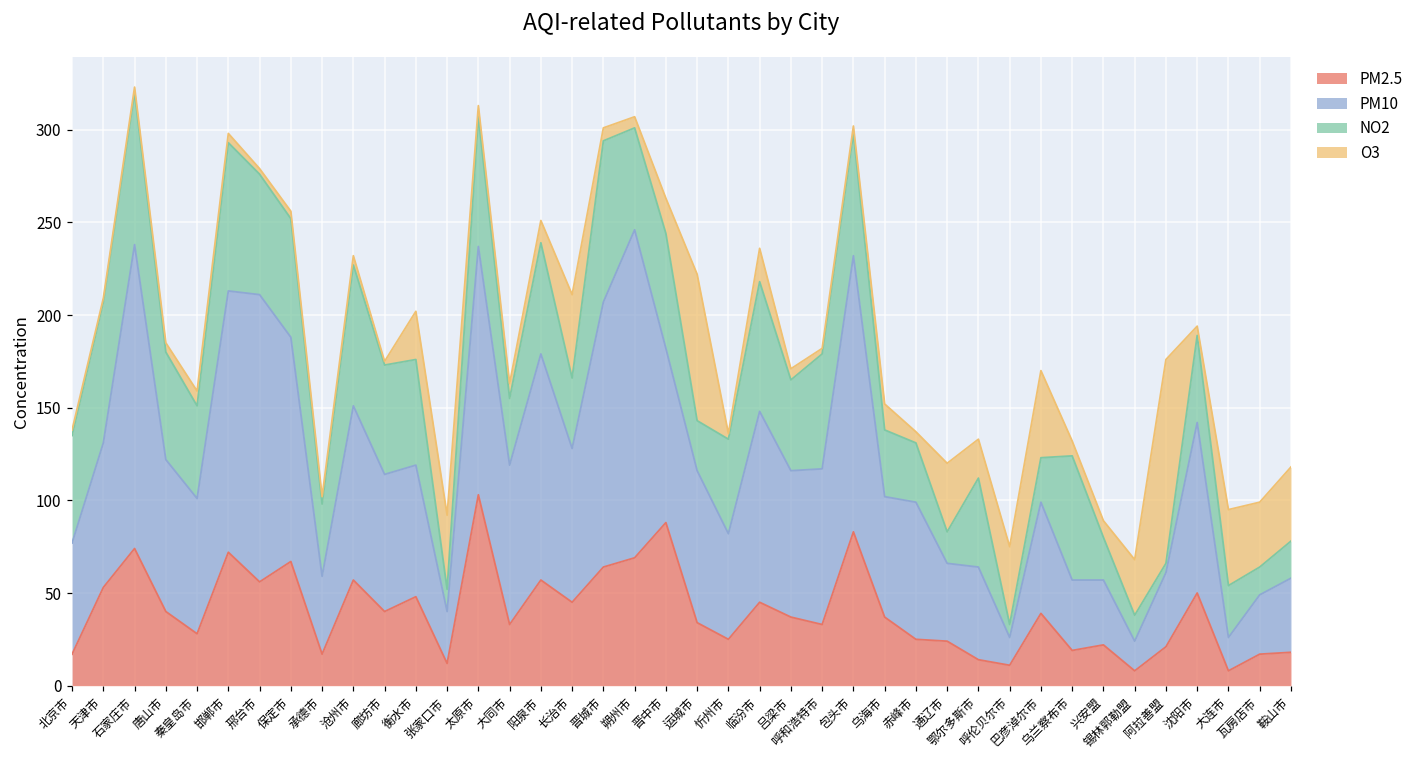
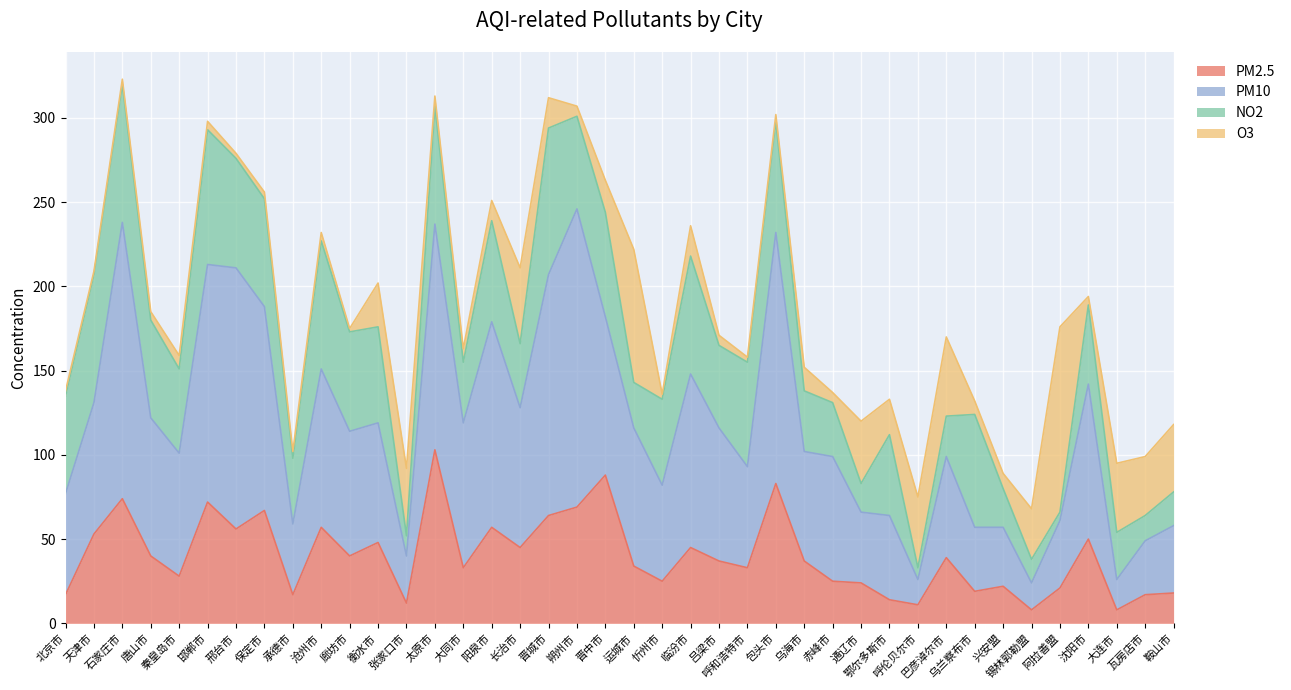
  {
    "PM2.5": {
      "北京市": 17,
      "天津市": 53,
      "石家庄市": 74,
      "唐山市": 40,
      "秦皇岛市": 28,
      "邯郸市": 72,
      "邢台市": 56,
      "保定市": 67,
      "承德市": 17,
      "沧州市": 57,
      "廊坊市": 40,
      "衡水市": 48,
      "张家口市": 12,
      "太原市": 103,
      "大同市": 33,
      "阳泉市": 57,
      "长治市": 45,
      "晋城市": 64,
      "朔州市": 69,
      "晋中市": 88,
      "运城市": 34,
      "忻州市": 25,
      "临汾市": 45,
      "吕梁市": 37,
      "呼和浩特市": 33,
      "包头市": 83,
      "乌海市": 37,
      "赤峰市": 25,
      "通辽市": 24,
      "鄂尔多斯市": 14,
      "呼伦贝尔市": 11,
      "巴彦淖尔市": 39,
      "乌兰察布市": 19,
      "兴安盟": 22,
      "锡林郭勒盟": 8,
      "阿拉善盟": 21,
      "沈阳市": 50,
      "大连市": 8,
      "瓦房店市": 17,
      "鞍山市": 18
    },
    "PM10": {
      "北京市": 60,
      "天津市": 78,
      "石家庄市": 164,
      "唐山市": 82,
      "秦皇岛市": 73,
      "邯郸市": 141,
      "邢台市": 155,
      "保定市": 121,
      "承德市": 42,
      "沧州市": 94,
      "廊坊市": 74,
      "衡水市": 71,
      "张家口市": 28,
      "太原市": 134,
      "大同市": 86,
      "阳泉市": 122,
      "长治市": 83,
      "晋城市": 143,
      "朔州市": 177,
      "晋中市": 94,
      "运城市": 82,
      "忻州市": 57,
      "临汾市": 103,
      "吕梁市": 79,
-     "呼和浩特市": 84,
+     "呼和浩特市": 60,
      "包头市": 149,
      "乌海市": 65,
      "赤峰市": 74,
      "通辽市": 42,
      "鄂尔多斯市": 50,
      "呼伦贝尔市": 15,
      "巴彦淖尔市": 60,
      "乌兰察布市": 38,
      "兴安盟": 35,
      "锡林郭勒盟": 16,
      "阿拉善盟": 40,
      "沈阳市": 92,
      "大连市": 18,
      "瓦房店市": 32,
      "鞍山市": 40
    },
    "NO2": {
      "北京市": 58,
      "天津市": 76,
      "石家庄市": 82,
      "唐山市": 58,
      "秦皇岛市": 50,
      "邯郸市": 80,
      "邢台市": 65,
      "保定市": 64,
      "承德市": 39,
      "沧州市": 76,
      "廊坊市": 59,
      "衡水市": 57,
      "张家口市": 12,
      "太原市": 70,
      "大同市": 36,
      "阳泉市": 60,
      "长治市": 38,
      "晋城市": 87,
      "朔州市": 55,
      "晋中市": 62,
      "运城市": 27,
      "忻州市": 51,
      "临汾市": 70,
      "吕梁市": 49,
      "呼和浩特市": 62,
      "包头市": 66,
      "乌海市": 36,
      "赤峰市": 32,
      "通辽市": 17,
      "鄂尔多斯市": 48,
      "呼伦贝尔市": 7,
      "巴彦淖尔市": 24,
      "乌兰察布市": 67,
      "兴安盟": 23,
      "锡林郭勒盟": 14,
      "阿拉善盟": 5,
      "沈阳市": 47,
      "大连市": 28,
      "瓦房店市": 15,
      "鞍山市": 20
    },
    "O3": {
      "北京市": 3,
      "天津市": 2,
      "石家庄市": 3,
      "唐山市": 5,
      "秦皇岛市": 8,
      "邯郸市": 5,
      "邢台市": 3,
      "保定市": 4,
      "承德市": 4,
      "沧州市": 5,
      "廊坊市": 2,
      "衡水市": 26,
      "张家口市": 40,
      "太原市": 6,
      "大同市": 8,
      "阳泉市": 12,
      "长治市": 45,
-     "晋城市": 7,
+     "晋城市": 18,
      "朔州市": 6,
      "晋中市": 19,
      "运城市": 79,
      "忻州市": 3,
      "临汾市": 18,
      "吕梁市": 6,
      "呼和浩特市": 3,
      "包头市": 4,
      "乌海市": 14,
      "赤峰市": 6,
      "通辽市": 37,
      "鄂尔多斯市": 21,
      "呼伦贝尔市": 42,
      "巴彦淖尔市": 47,
      "乌兰察布市": 8,
      "兴安盟": 9,
      "锡林郭勒盟": 30,
      "阿拉善盟": 110,
      "沈阳市": 5,
      "大连市": 41,
      "瓦房店市": 35,
      "鞍山市": 40
    }
  }
